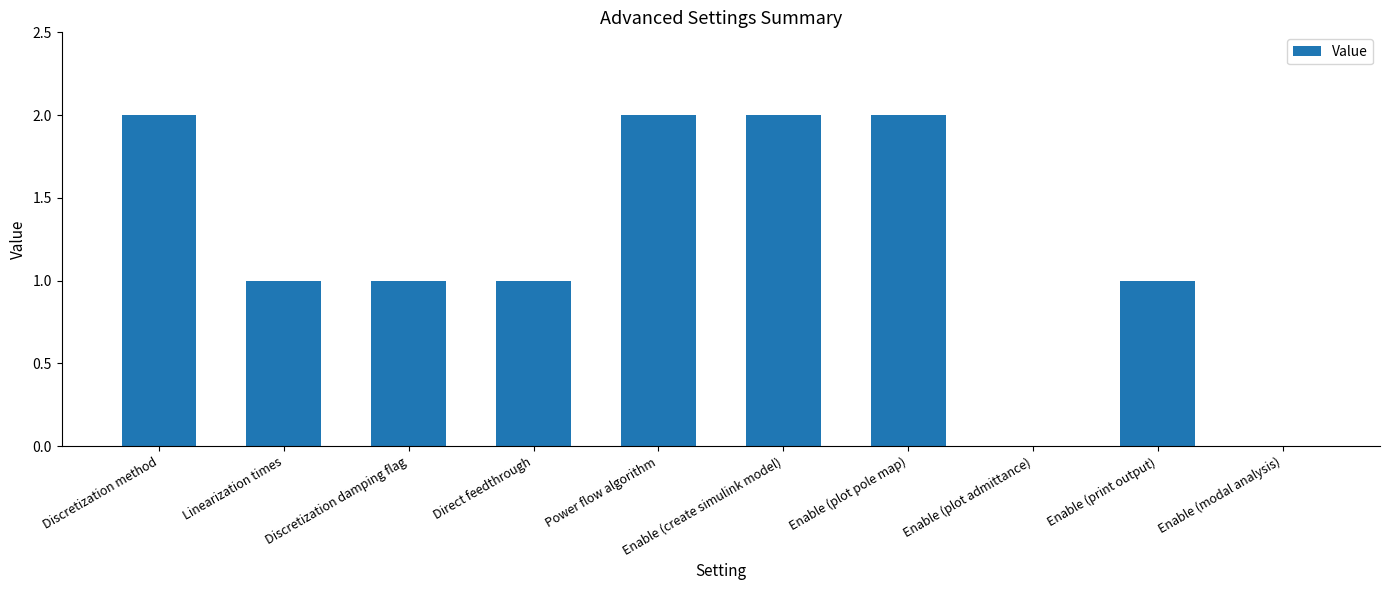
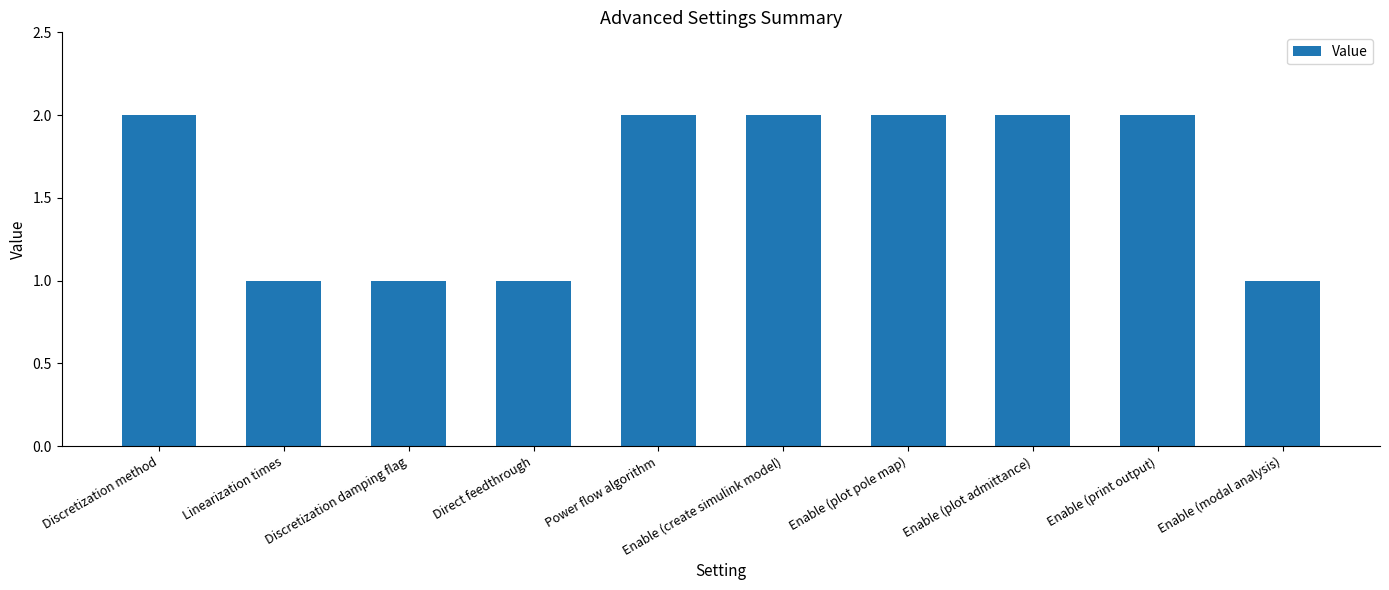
  {
    "Discretization method": 2,
    "Linearization times": 1,
    "Discretization damping flag": 1,
    "Direct feedthrough": 1,
    "Power flow algorithm": 2,
    "Enable (create simulink model)": 2,
    "Enable (plot pole map)": 2,
-   "Enable (plot admittance)": 0,
-   "Enable (print output)": 1,
-   "Enable (modal analysis)": 0
+   "Enable (plot admittance)": 2,
+   "Enable (print output)": 2,
+   "Enable (modal analysis)": 1
  }
